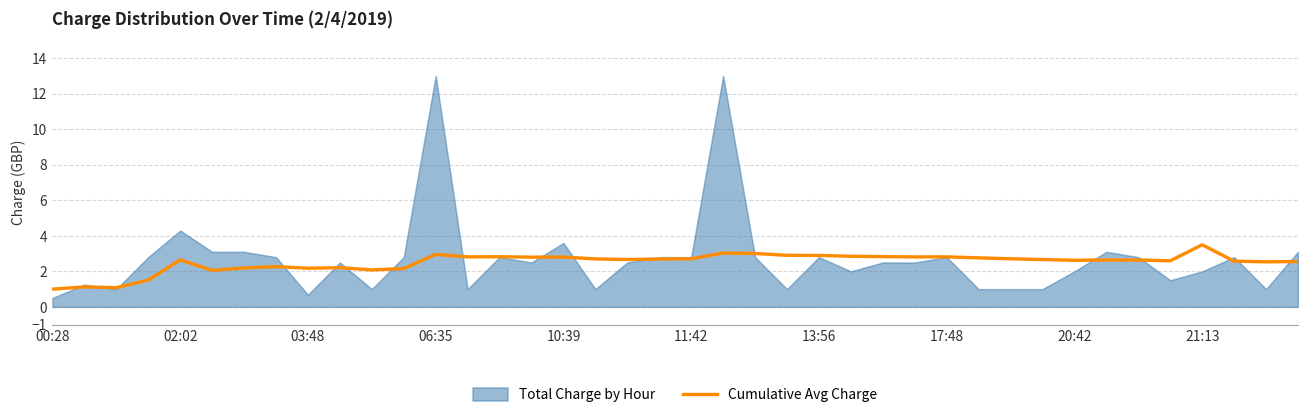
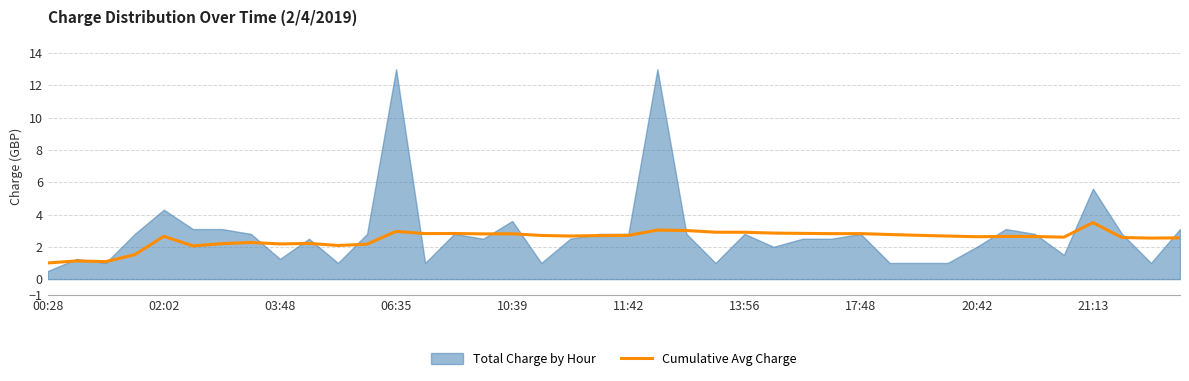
  {
    "Cumulative Avg Charge": {
      "00:28": 1.0,
      "02:02": 2.7,
      "03:48": 2.2,
      "06:35": 3.0,
      "10:39": 2.8,
      "20:42": 2.6,
      "21:13": 3.5
    },
    "Total Charge by Hour": {
      "00:28": 0.5,
      "02:02": 4.3,
-     "03:48": 0.7,
+     "03:48": 1.3,
      "06:35": 13.0,
      "10:39": 3.6,
      "20:42": 2.0,
-     "21:13": 2.0
+     "21:13": 5.6
    }
  }
